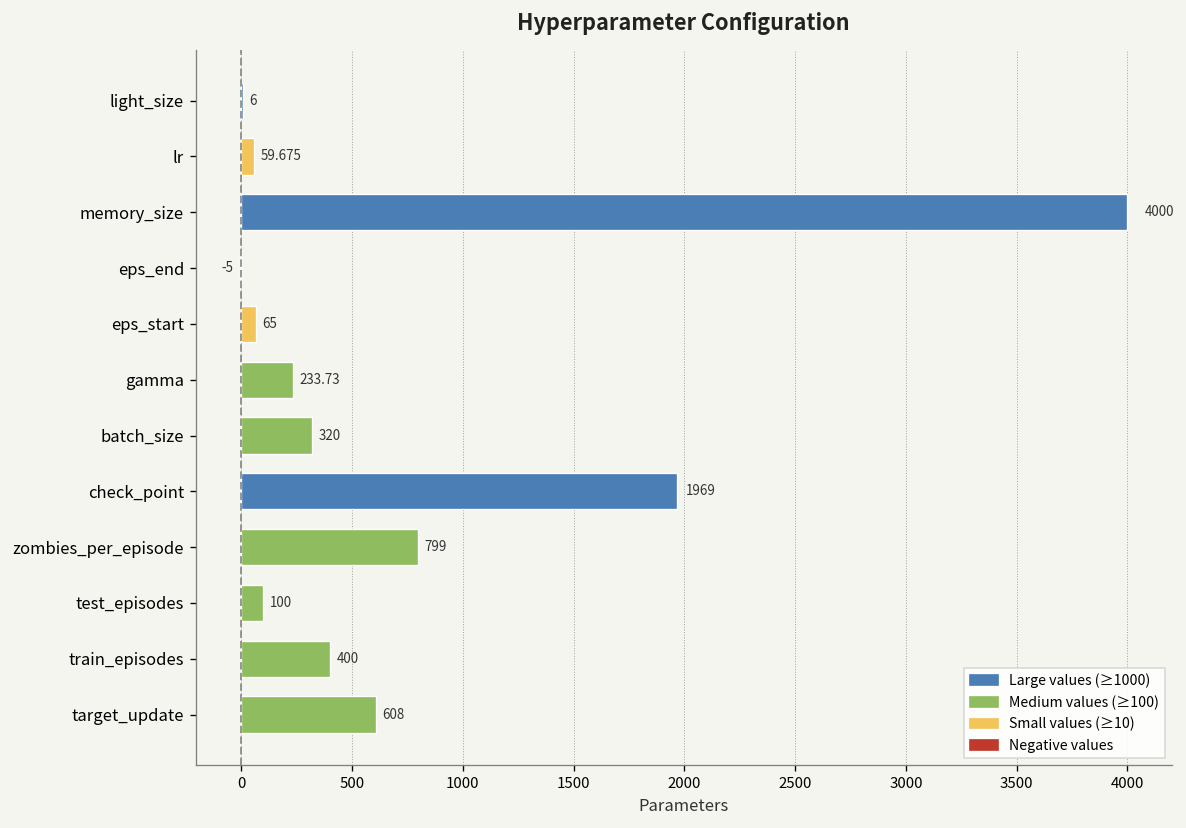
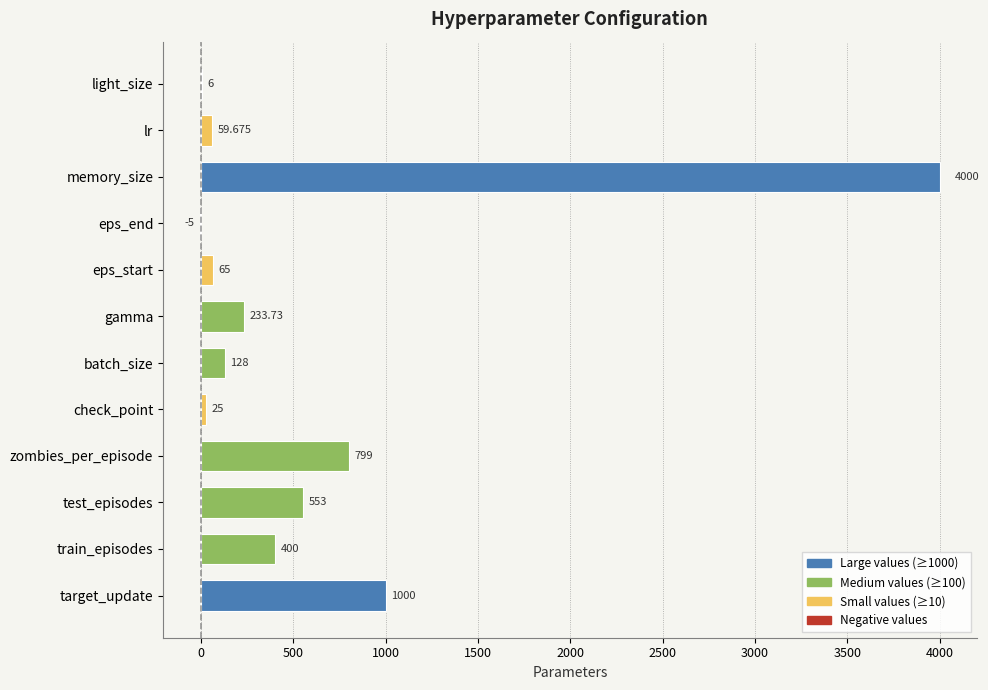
  {
    "light_size": 6,
    "lr": 59.675,
    "memory_size": 4000,
    "eps_end": -5,
    "eps_start": 65,
    "gamma": 233.73,
-   "batch_size": 320,
-   "check_point": 1969,
+   "batch_size": 128,
+   "check_point": 25,
    "zombies_per_episode": 799,
-   "test_episodes": 100,
+   "test_episodes": 553,
    "train_episodes": 400,
-   "target_update": 608
+   "target_update": 1000
  }
